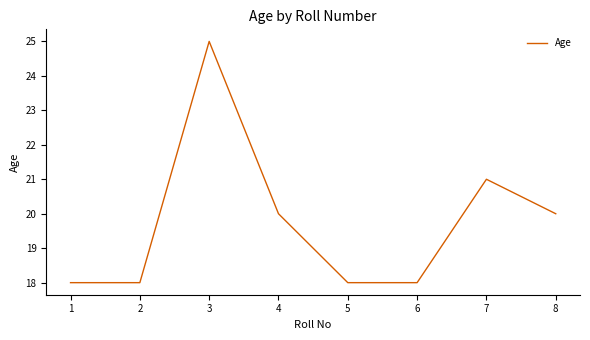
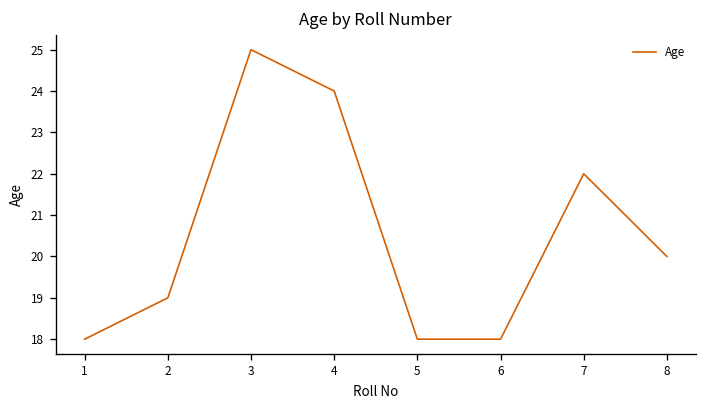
  {
    "1": 18,
-   "2": 18,
+   "2": 19,
    "3": 25,
-   "4": 20,
+   "4": 24,
    "5": 18,
    "6": 18,
-   "7": 21,
+   "7": 22,
    "8": 20
  }
